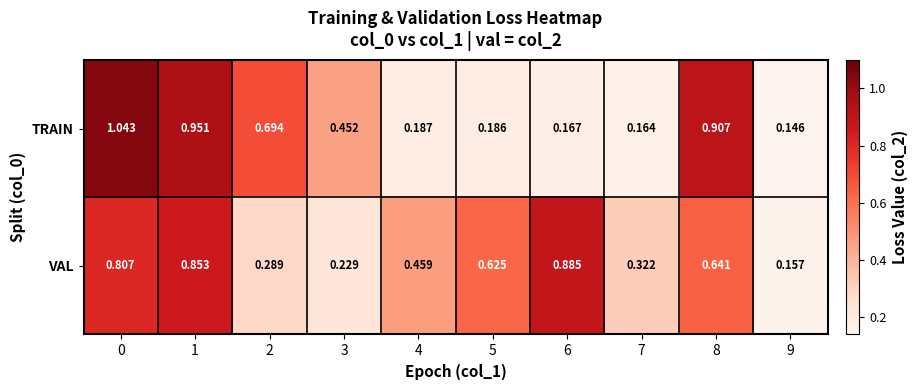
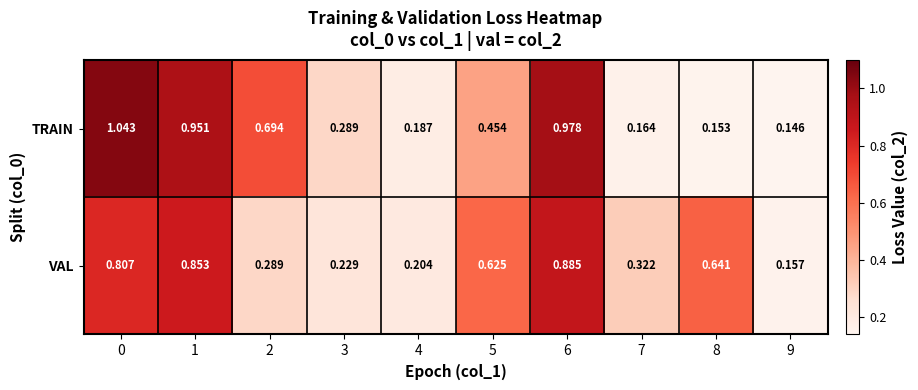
  {
    "TRAIN": {
      "0": 1.043,
      "1": 0.951,
      "2": 0.694,
-     "3": 0.452,
+     "3": 0.289,
      "4": 0.187,
-     "5": 0.186,
-     "6": 0.167,
+     "5": 0.454,
+     "6": 0.978,
      "7": 0.164,
-     "8": 0.907,
+     "8": 0.153,
      "9": 0.146
    },
    "VAL": {
      "0": 0.807,
      "1": 0.853,
      "2": 0.289,
      "3": 0.229,
-     "4": 0.459,
+     "4": 0.204,
      "5": 0.625,
      "6": 0.885,
      "7": 0.322,
      "8": 0.641,
      "9": 0.157
    }
  }
